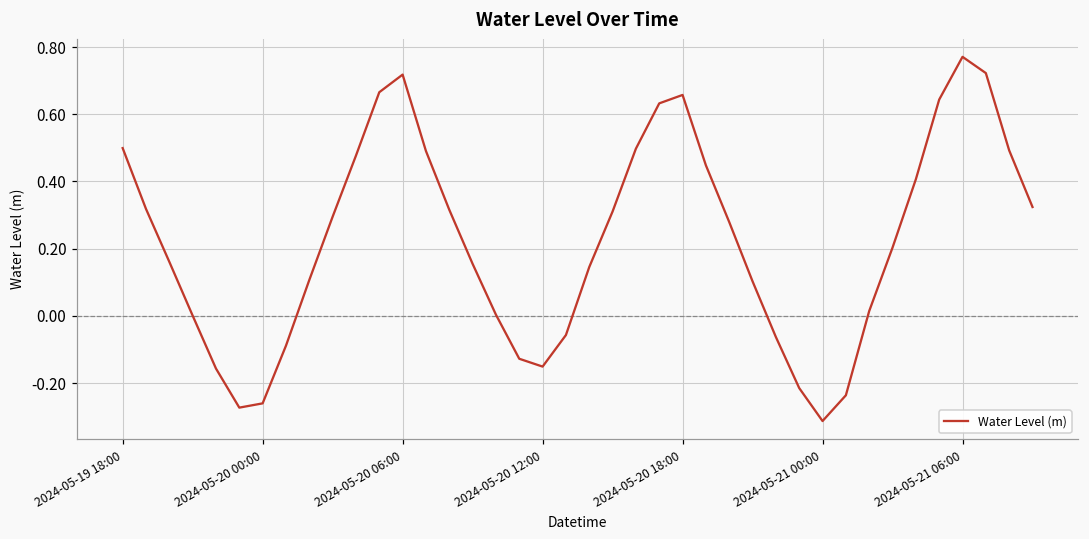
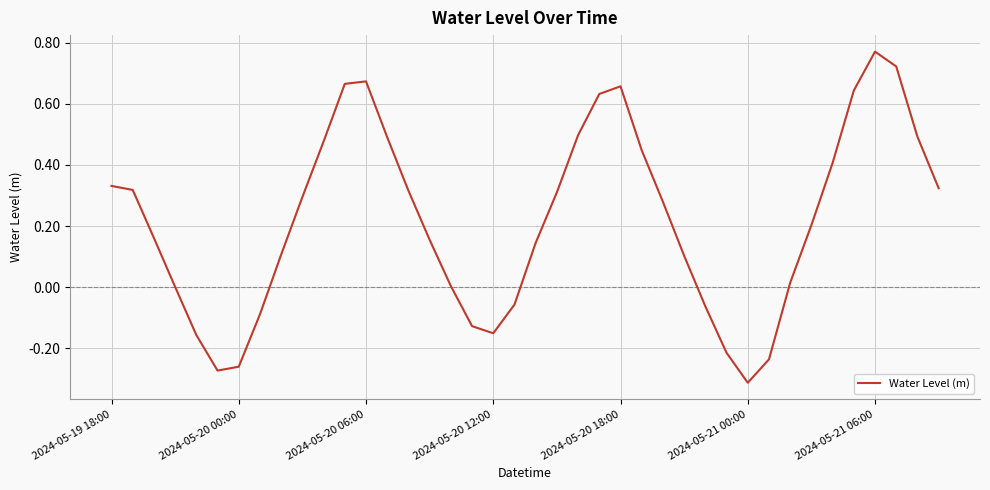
  {
-   "2024-05-19 18:00": 0.50,
+   "2024-05-19 18:00": 0.33,
    "2024-05-20 00:00": -0.26,
-   "2024-05-20 06:00": 0.72,
+   "2024-05-20 06:00": 0.67,
    "2024-05-20 12:00": -0.15,
    "2024-05-20 18:00": 0.66,
    "2024-05-21 00:00": -0.31,
    "2024-05-21 06:00": 0.77
  }
